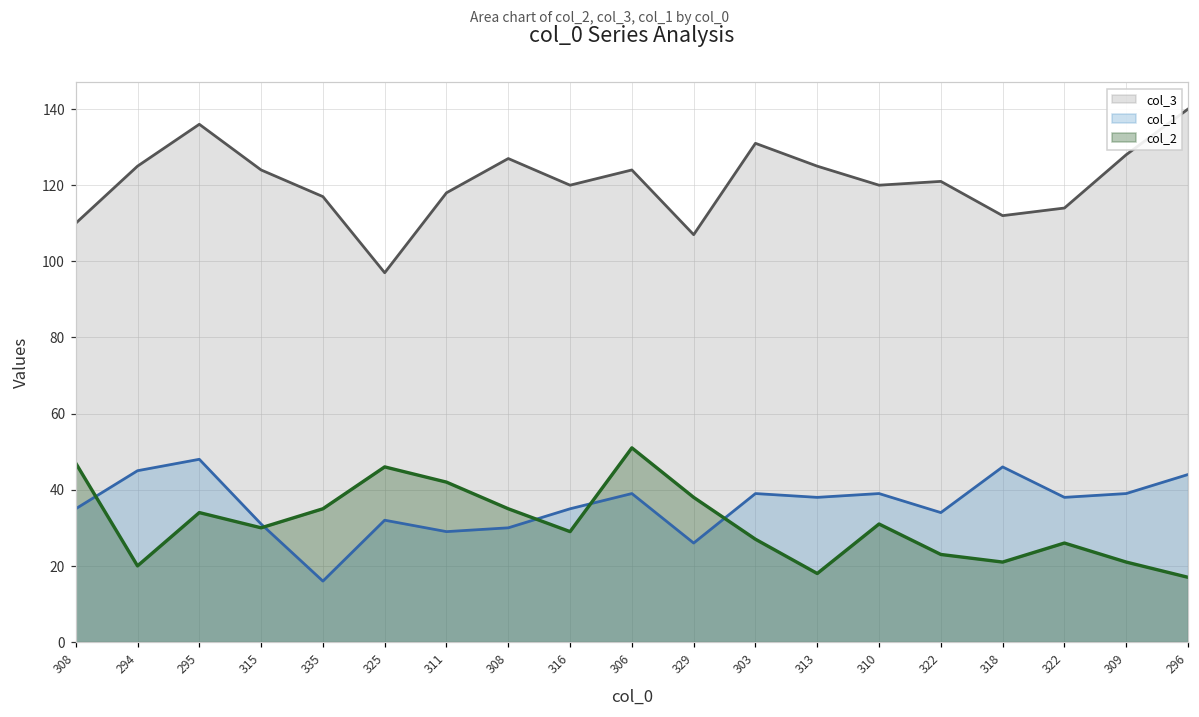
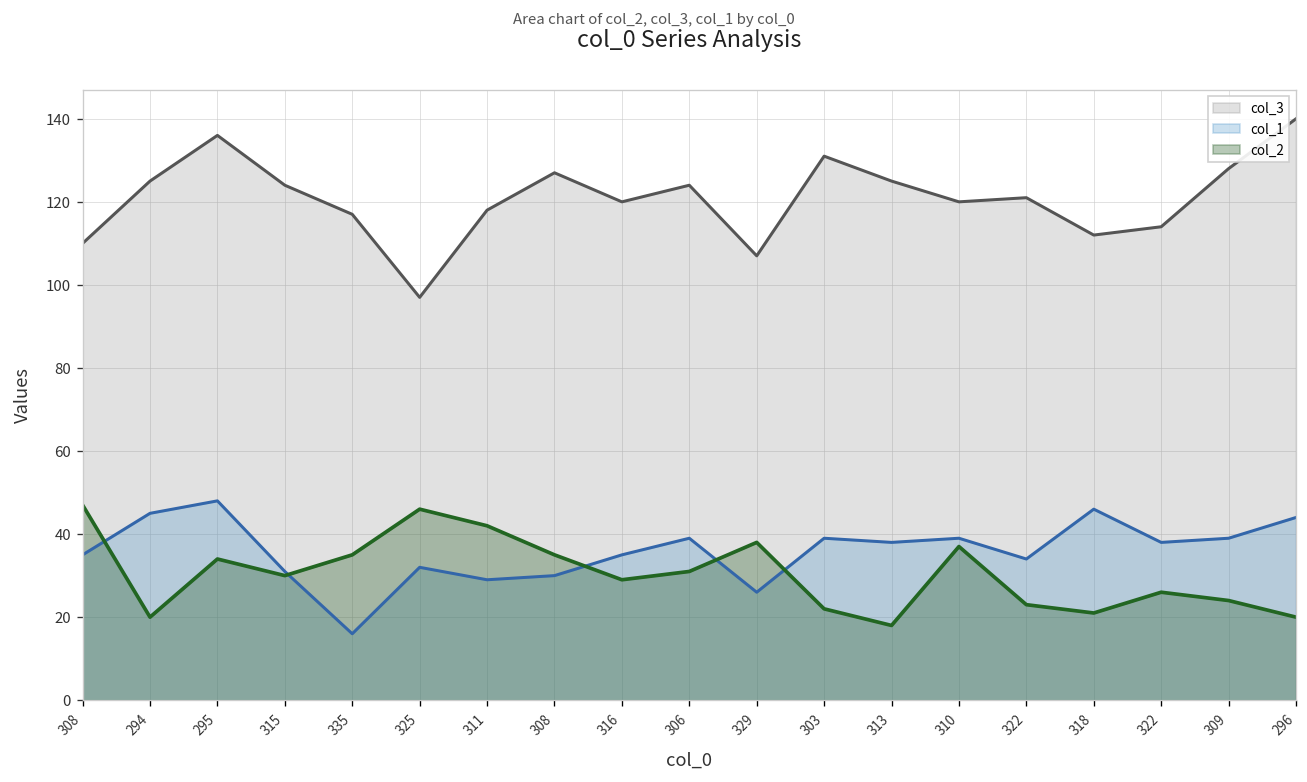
  {
    "col_2": {
      "294": 20,
      "295": 34,
      "315": 30,
      "335": 35,
      "325": 46,
      "311": 42,
      "316": 29,
-     "306": 51,
+     "306": 31,
      "329": 38,
-     "303": 27,
+     "303": 22,
      "313": 18,
-     "310": 31,
+     "310": 37,
      "318": 21,
-     "309": 21,
-     "296": 17
+     "309": 24,
+     "296": 20
    }
  }
